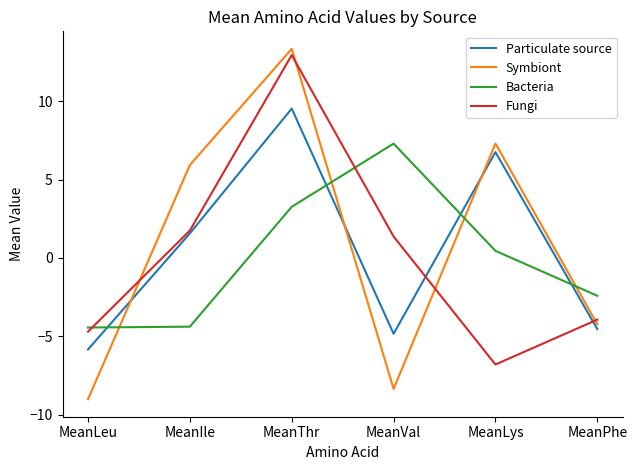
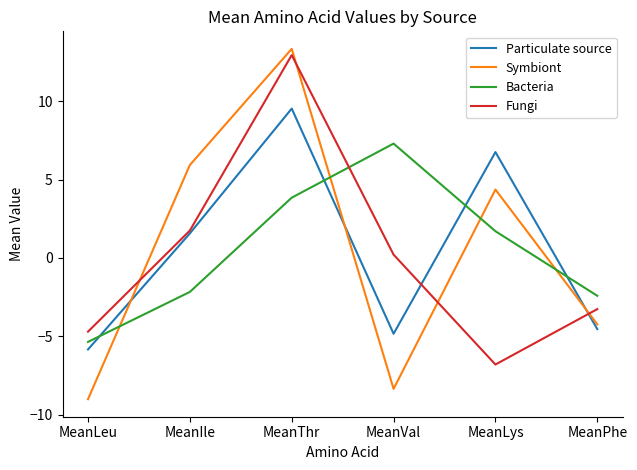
  {
    "Particulate source": {
      "MeanLeu": -5.8,
      "MeanIle": 1.6,
      "MeanThr": 9.5,
      "MeanVal": -4.8,
      "MeanLys": 6.8,
      "MeanPhe": -4.5
    },
    "Symbiont": {
      "MeanLeu": -9.0,
      "MeanIle": 5.9,
      "MeanThr": 13.3,
      "MeanVal": -8.3,
-     "MeanLys": 7.3,
+     "MeanLys": 4.4,
      "MeanPhe": -4.2
    },
    "Bacteria": {
-     "MeanLeu": -4.4,
-     "MeanIle": -4.4,
-     "MeanThr": 3.3,
+     "MeanLeu": -5.3,
+     "MeanIle": -2.2,
+     "MeanThr": 3.8,
      "MeanVal": 7.3,
-     "MeanLys": 0.5,
+     "MeanLys": 1.7,
      "MeanPhe": -2.4
    },
    "Fungi": {
      "MeanLeu": -4.7,
      "MeanIle": 1.7,
      "MeanThr": 12.9,
-     "MeanVal": 1.4,
+     "MeanVal": 0.2,
      "MeanLys": -6.8,
-     "MeanPhe": -3.9
+     "MeanPhe": -3.3
    }
  }
